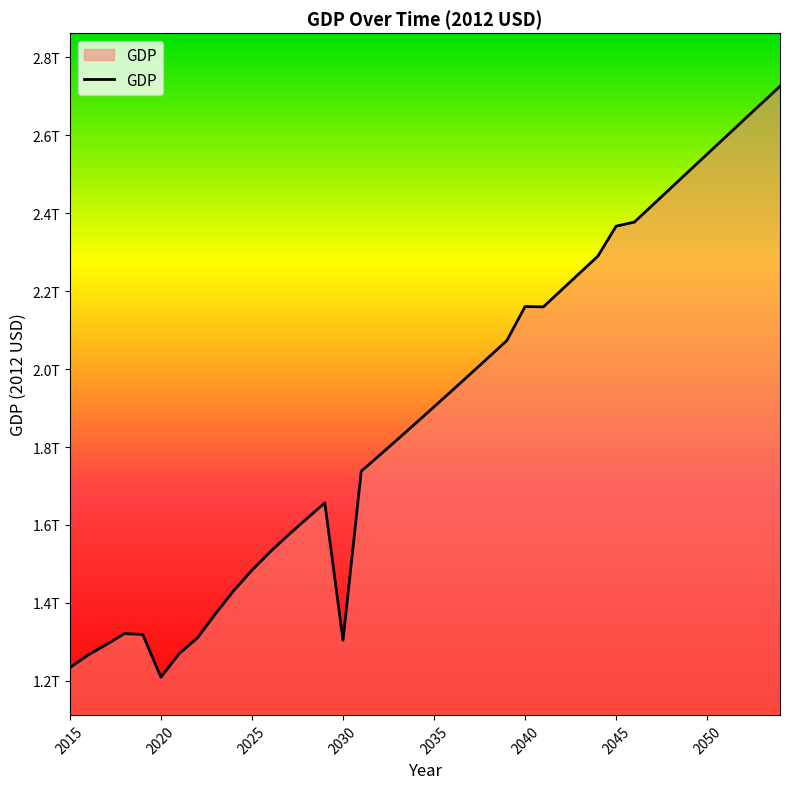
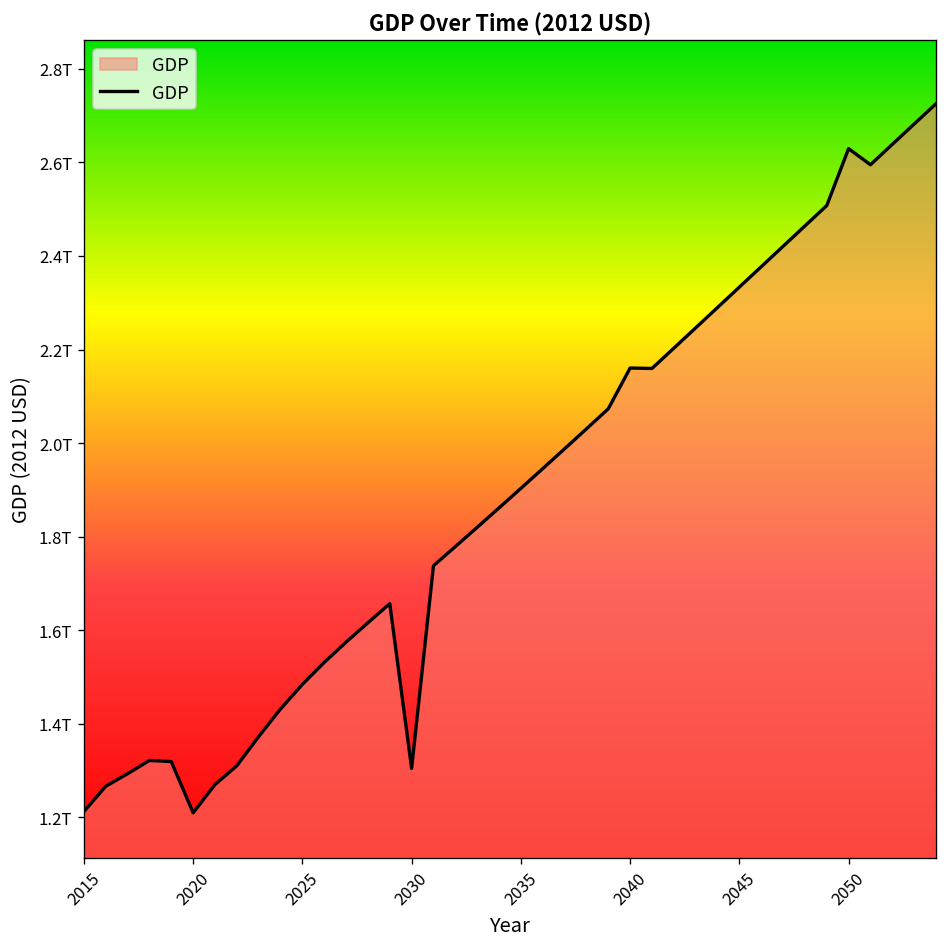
  {
-   "2015": "1.23T",
+   "2015": "1.21T",
    "2020": "1.21T",
    "2025": "1.48T",
    "2030": "1.30T",
    "2035": "1.90T",
    "2040": "2.16T",
-   "2045": "2.37T",
-   "2050": "2.55T"
+   "2045": "2.33T",
+   "2050": "2.63T"
  }
